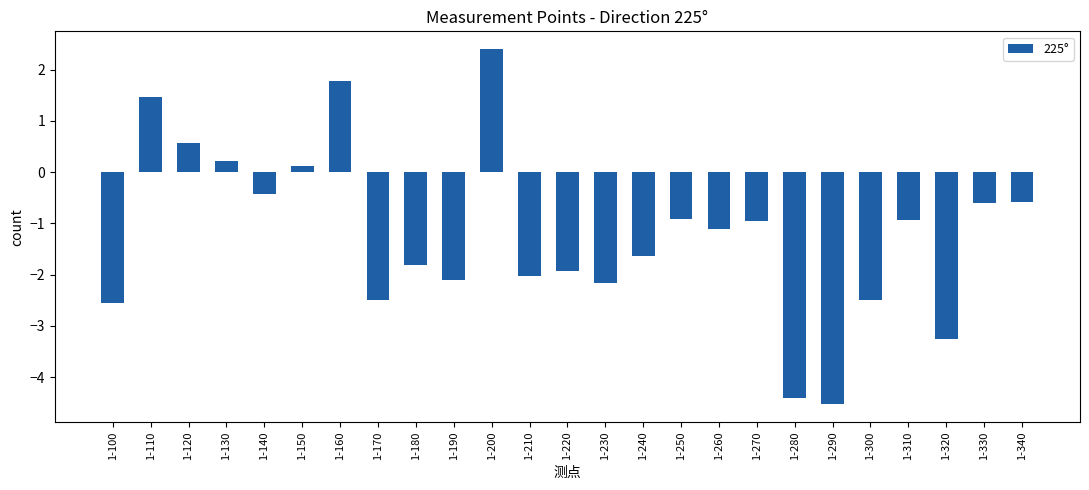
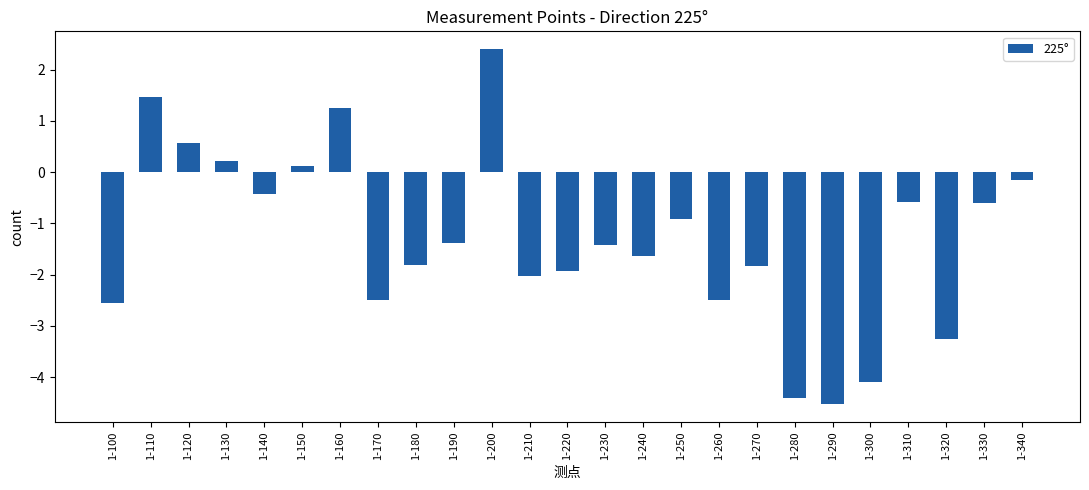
  {
    "1-100": -2.6,
    "1-110": 1.5,
    "1-120": 0.6,
    "1-130": 0.2,
    "1-140": -0.4,
    "1-150": 0.1,
-   "1-160": 1.8,
+   "1-160": 1.3,
    "1-170": -2.5,
    "1-180": -1.8,
-   "1-190": -2.1,
+   "1-190": -1.4,
    "1-200": 2.4,
    "1-210": -2.0,
    "1-220": -1.9,
-   "1-230": -2.2,
+   "1-230": -1.4,
    "1-240": -1.6,
    "1-250": -0.9,
-   "1-260": -1.1,
-   "1-270": -1.0,
+   "1-260": -2.5,
+   "1-270": -1.8,
    "1-280": -4.4,
    "1-290": -4.5,
-   "1-300": -2.5,
-   "1-310": -0.9,
+   "1-300": -4.1,
+   "1-310": -0.6,
    "1-320": -3.3,
    "1-330": -0.6,
-   "1-340": -0.6
+   "1-340": -0.2
  }
